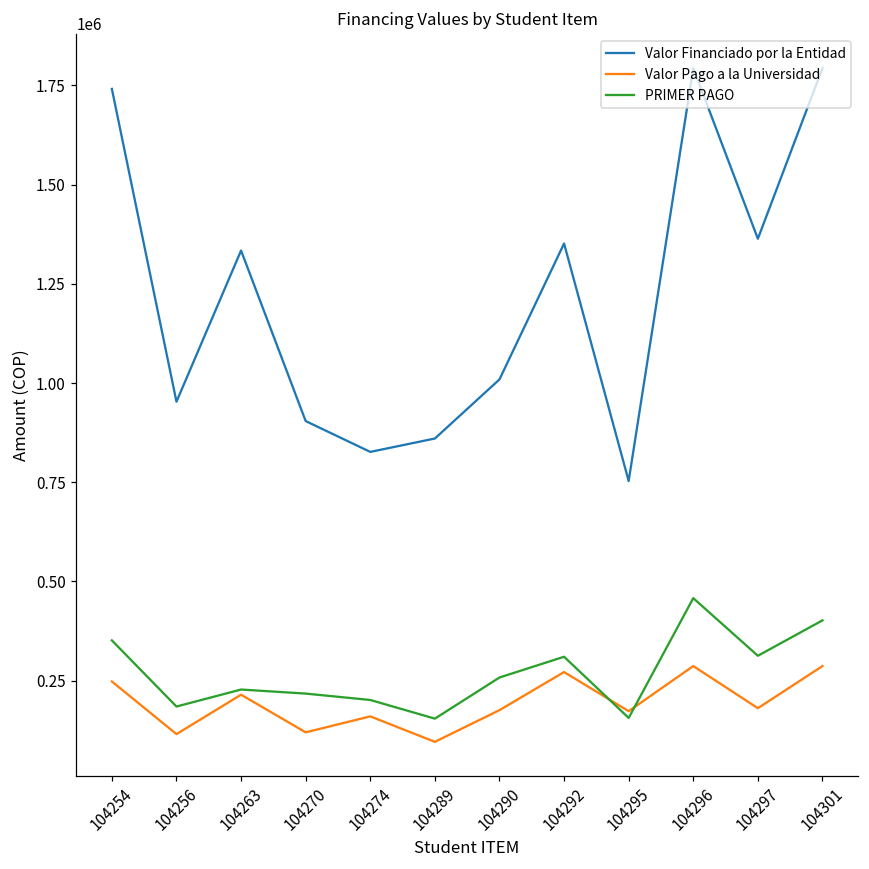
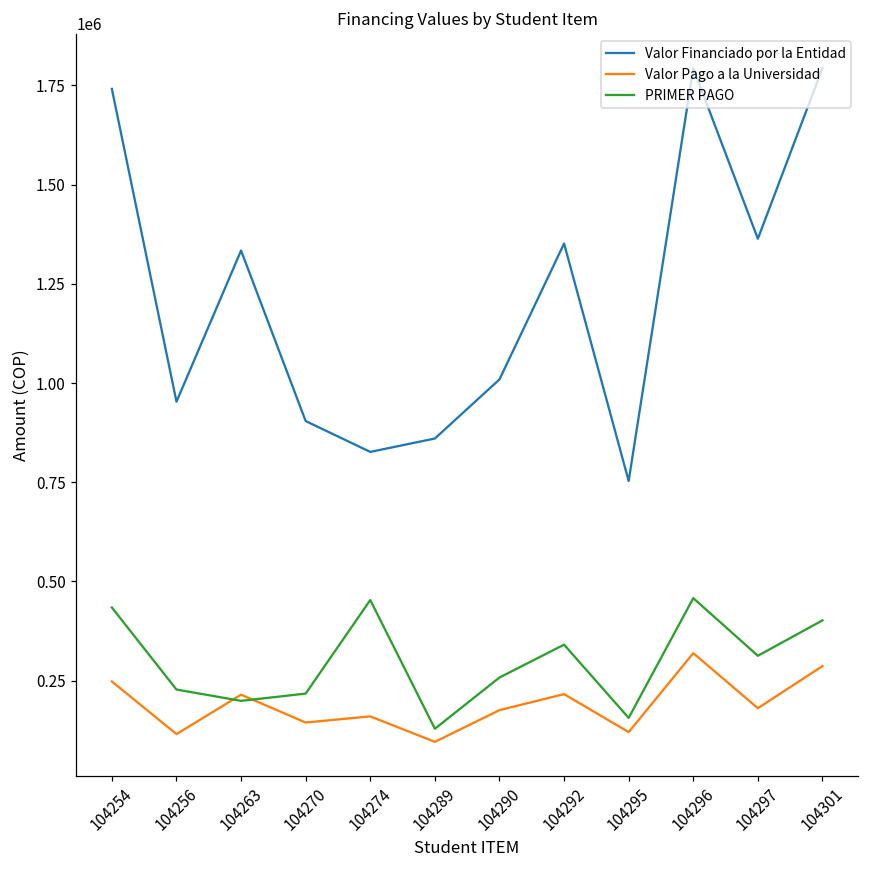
  {
    "Valor Financiado por la Entidad": {
      "104254": 1740000,
      "104256": 950000,
      "104263": 1330000,
      "104270": 900000,
      "104274": 830000,
      "104289": 860000,
      "104290": 1010000,
      "104292": 1350000,
      "104295": 750000,
      "104297": 1360000
    },
    "Valor Pago a la Universidad": {
      "104254": 250000,
      "104256": 120000,
      "104263": 210000,
-     "104270": 120000,
+     "104270": 140000,
      "104274": 160000,
      "104289": 100000,
      "104290": 180000,
-     "104292": 270000,
-     "104295": 170000,
-     "104296": 290000,
+     "104292": 220000,
+     "104295": 120000,
+     "104296": 320000,
      "104297": 180000,
      "104301": 290000
    },
    "PRIMER PAGO": {
-     "104254": 350000,
-     "104256": 180000,
-     "104263": 230000,
+     "104254": 430000,
+     "104256": 230000,
+     "104263": 200000,
      "104270": 220000,
-     "104274": 200000,
-     "104289": 150000,
+     "104274": 450000,
+     "104289": 130000,
      "104290": 260000,
-     "104292": 310000,
+     "104292": 340000,
      "104295": 160000,
      "104296": 460000,
      "104297": 310000,
      "104301": 400000
    }
  }
